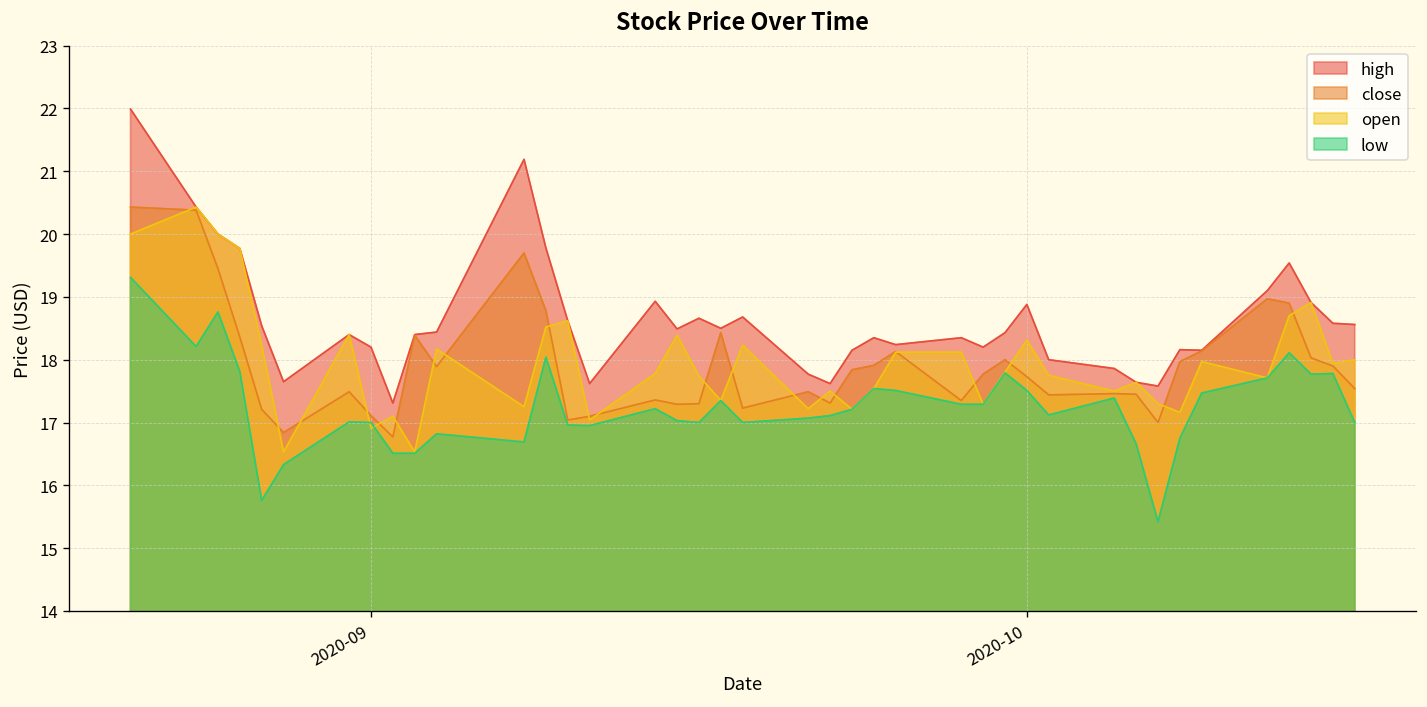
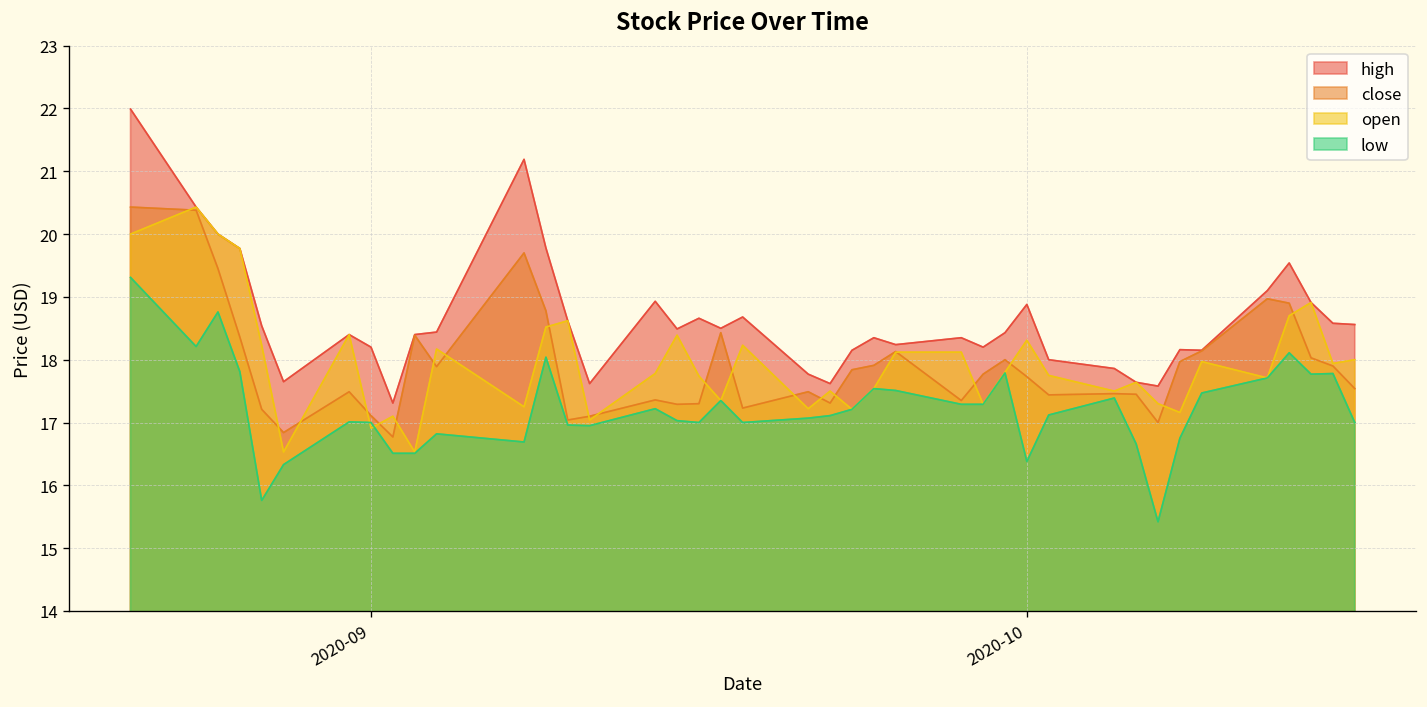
  {
    "open": {
      "2020-09": 16.9,
      "2020-10": 18.3
    },
    "low": {
      "2020-09": 17.0,
-     "2020-10": 17.5
+     "2020-10": 16.4
    }
  }
